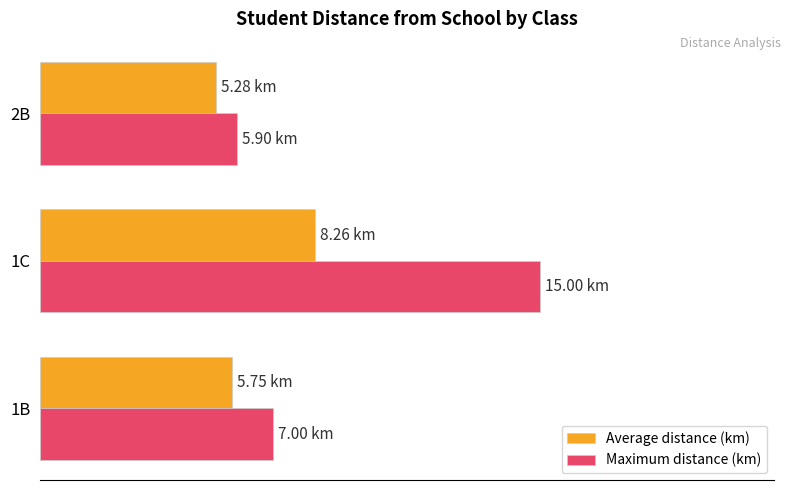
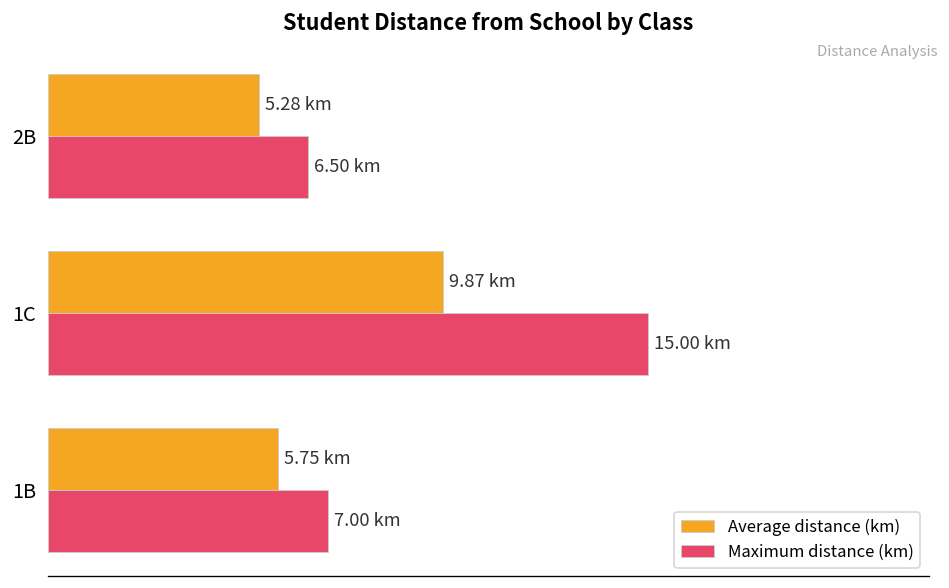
  {
    "Average distance (km)": {
      "2B": 5.28,
-     "1C": 8.26,
+     "1C": 9.87,
      "1B": 5.75
    },
    "Maximum distance (km)": {
-     "2B": 5.90,
+     "2B": 6.50,
      "1C": 15.00,
      "1B": 7.00
    }
  }
